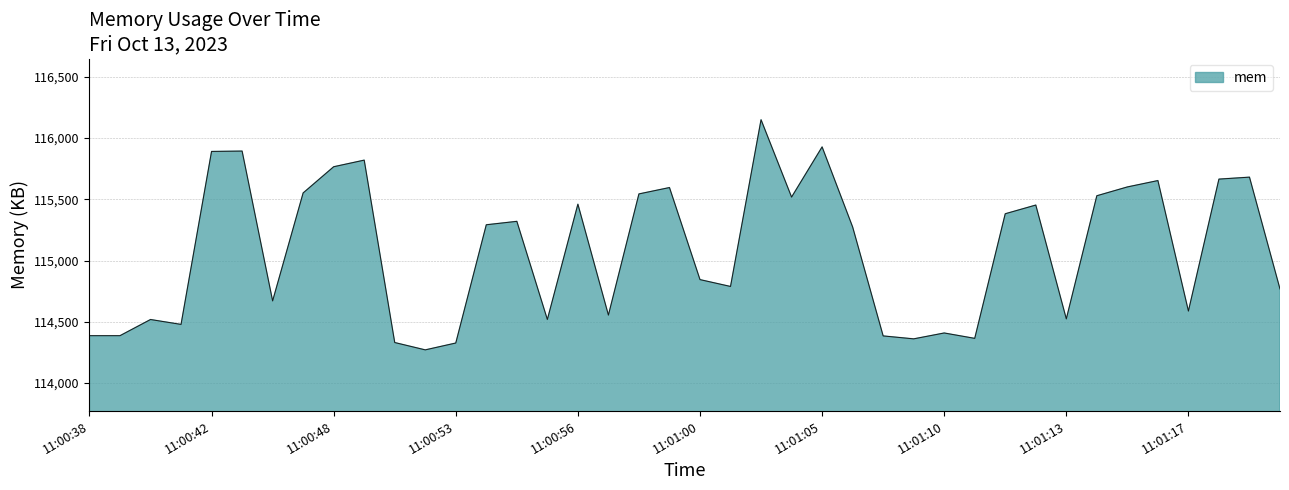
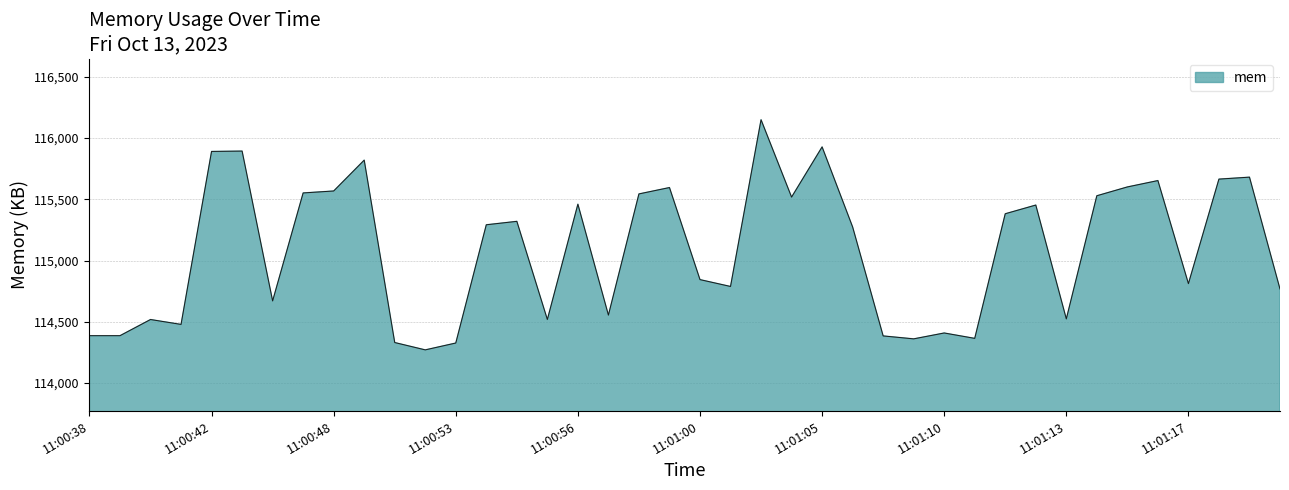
  {
    "11:00:38": "114,390",
    "11:00:42": "115,890",
-   "11:00:48": "115,770",
+   "11:00:48": "115,570",
    "11:00:53": "114,330",
    "11:01:00": "114,840",
    "11:01:05": "115,930",
-   "11:01:17": "114,590"
+   "11:01:17": "114,810"
  }
